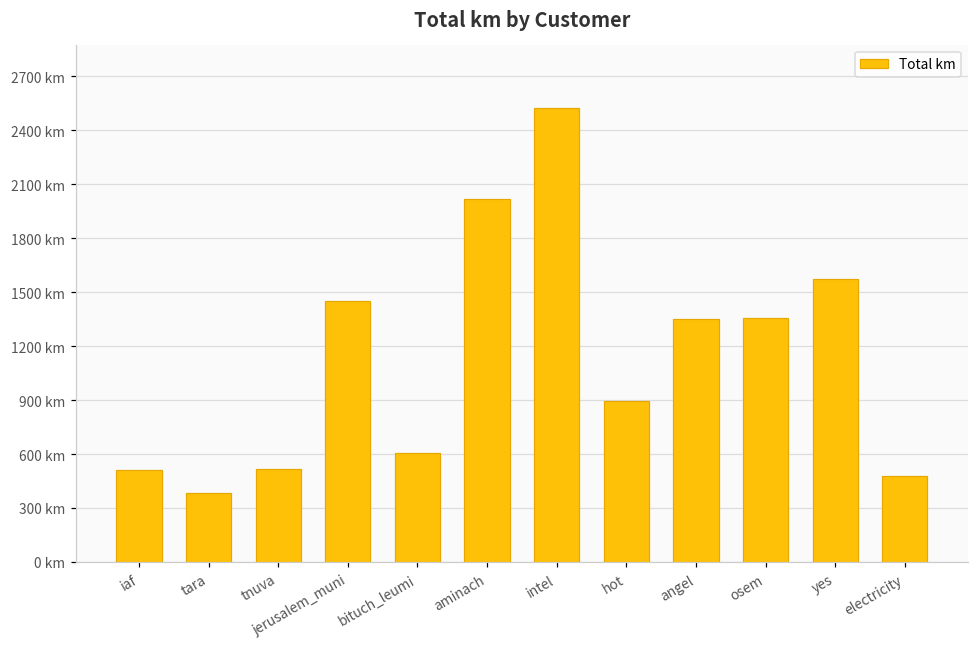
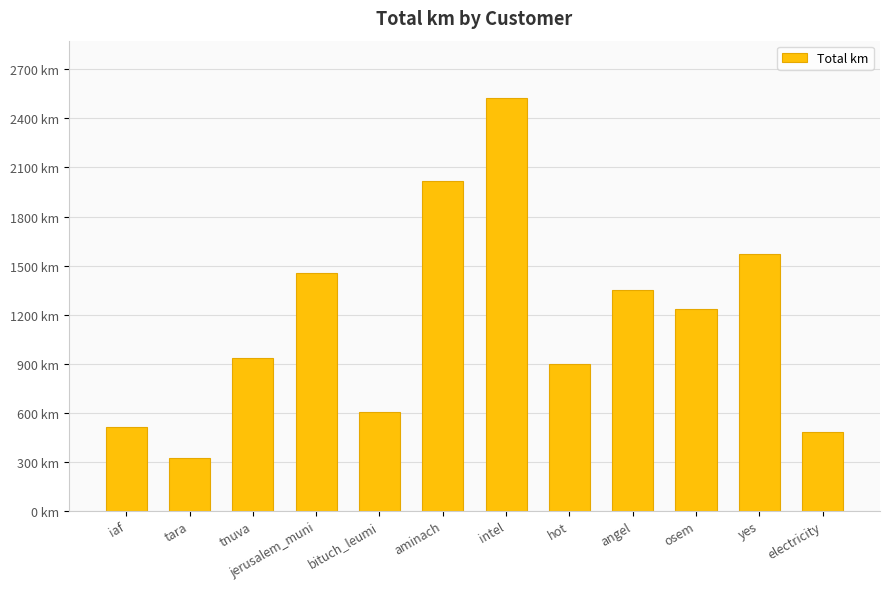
  {
    "iaf": "510 km",
-   "tara": "380 km",
-   "tnuva": "520 km",
+   "tara": "320 km",
+   "tnuva": "930 km",
    "jerusalem_muni": "1450 km",
    "bituch_leumi": "600 km",
    "aminach": "2020 km",
    "intel": "2530 km",
    "hot": "900 km",
    "angel": "1350 km",
-   "osem": "1350 km",
+   "osem": "1240 km",
    "yes": "1570 km",
    "electricity": "480 km"
  }
